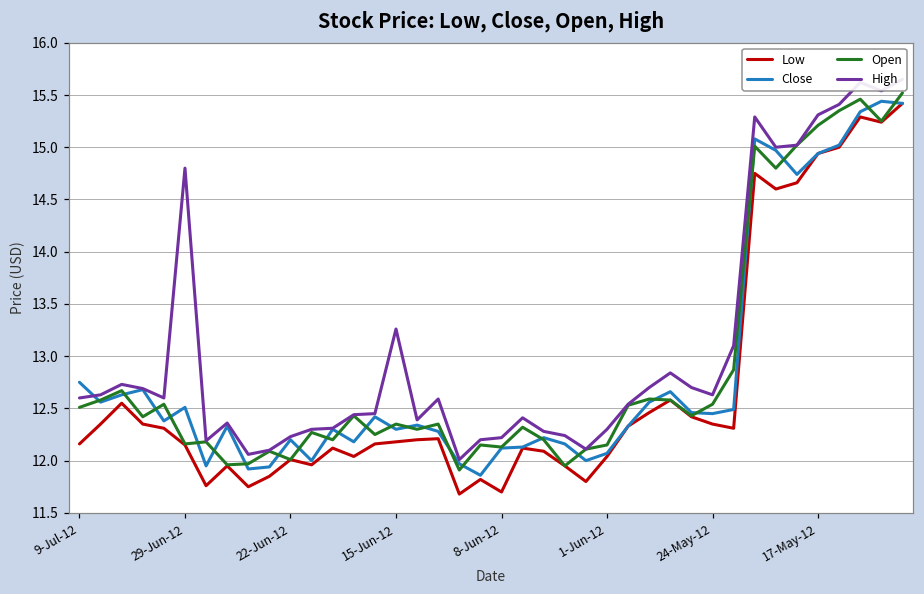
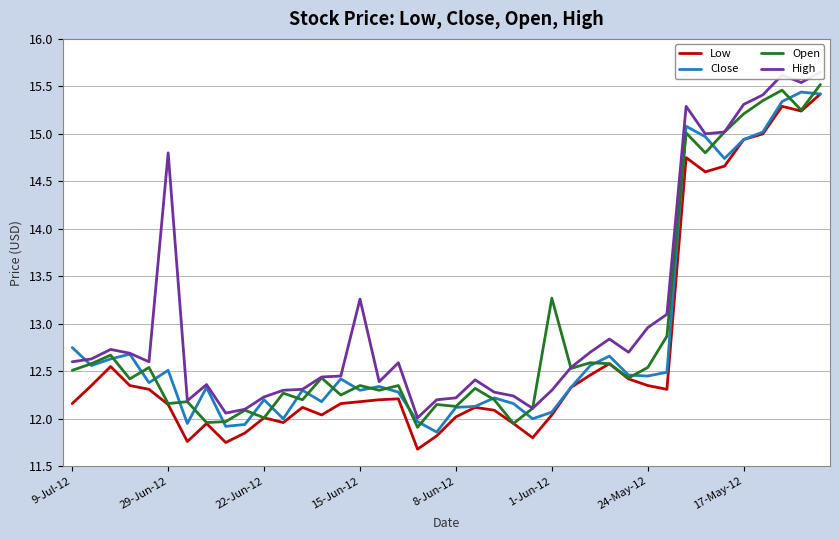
  {
    "Low": {
      "9-Jul-12": 12.2,
      "15-Jun-12": 12.2,
-     "8-Jun-12": 11.7,
+     "8-Jun-12": 12.0,
      "1-Jun-12": 12.0,
      "24-May-12": 12.4
    },
    "Close": {
      "9-Jul-12": 12.8,
      "29-Jun-12": 12.5,
      "22-Jun-12": 12.2,
      "15-Jun-12": 12.3,
      "1-Jun-12": 12.1,
      "24-May-12": 12.5
    },
    "Open": {
      "9-Jul-12": 12.5,
      "15-Jun-12": 12.4,
-     "1-Jun-12": 12.2,
+     "1-Jun-12": 13.3,
      "24-May-12": 12.5,
      "17-May-12": 15.2
    },
    "High": {
      "9-Jul-12": 12.6,
      "29-Jun-12": 14.8,
      "22-Jun-12": 12.2,
      "15-Jun-12": 13.3,
      "8-Jun-12": 12.2,
      "1-Jun-12": 12.3,
-     "24-May-12": 12.6,
+     "24-May-12": 13.0,
      "17-May-12": 15.3
    }
  }
